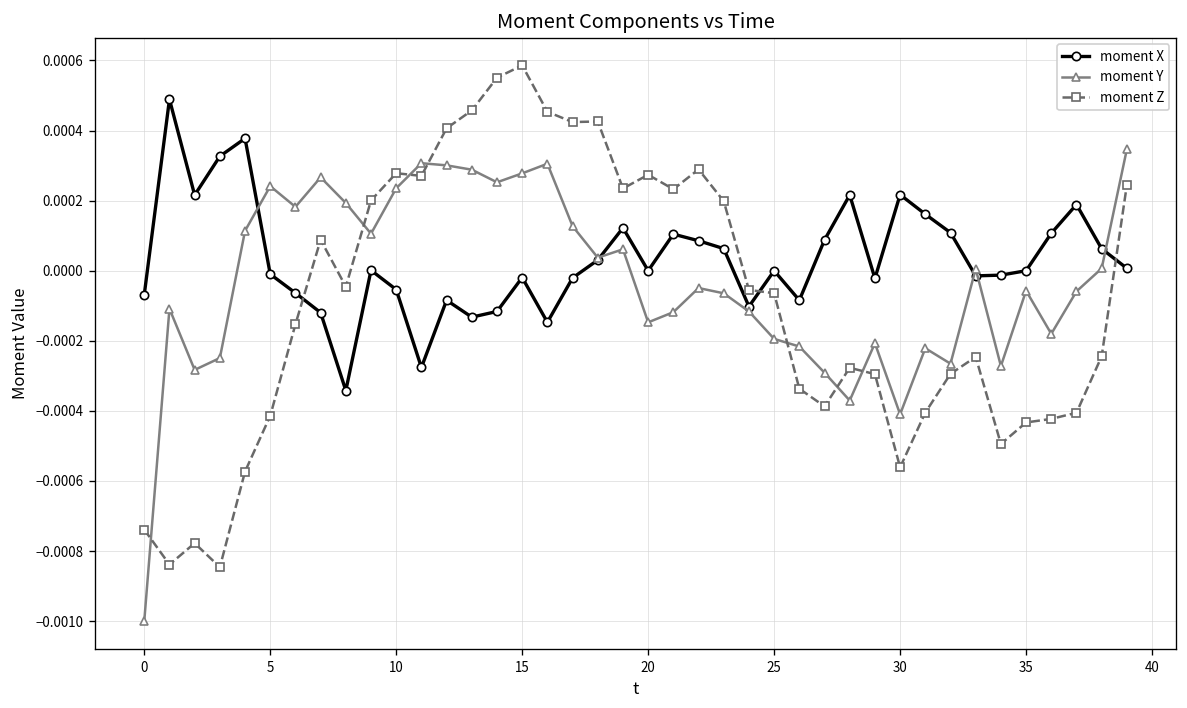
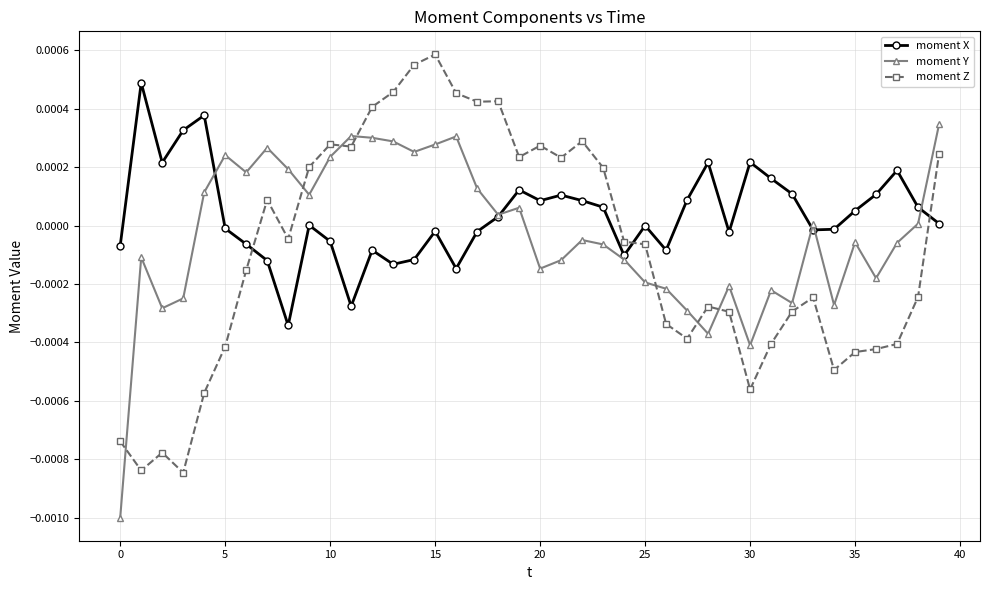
  {
    "moment X": {
      "0": -0.00007,
      "5": -0.00001,
      "10": -0.00005,
      "15": -0.00002,
-     "20": 0.0000,
+     "20": 0.0001,
      "25": 0.0000,
      "30": 0.00022,
-     "35": 0.0000
+     "35": 0.0001
    }
  }
